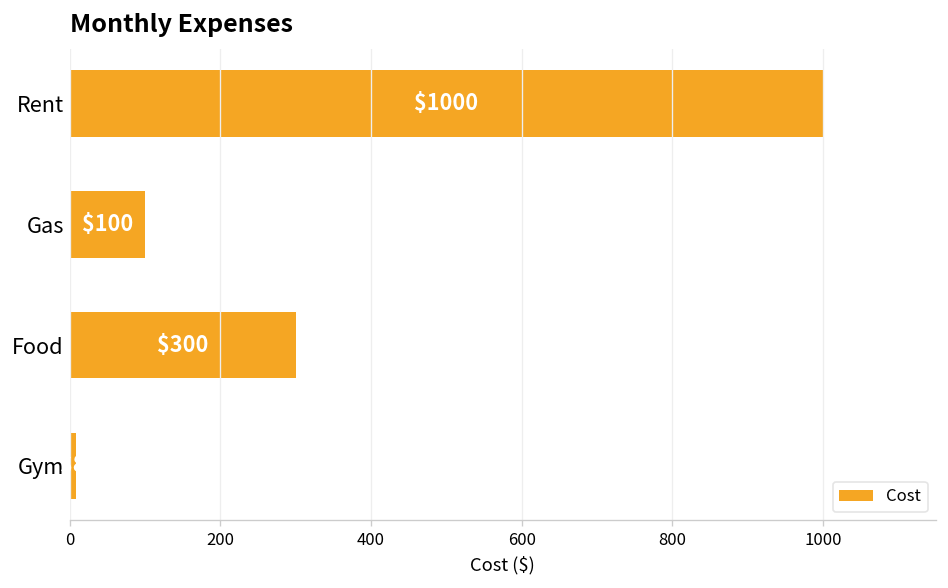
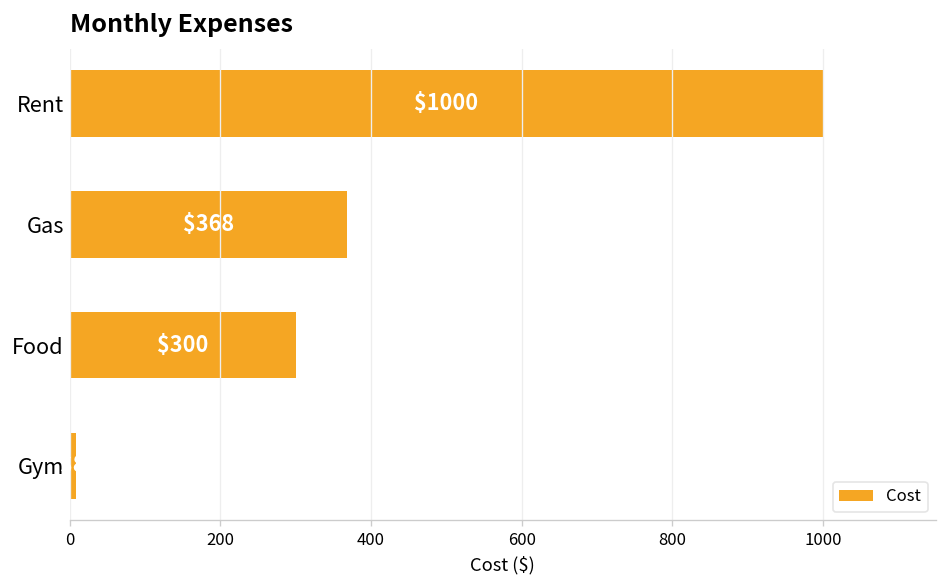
  {
    "Rent": "$1000",
-   "Gas": "$100",
+   "Gas": "$368",
    "Food": "$300"
  }
